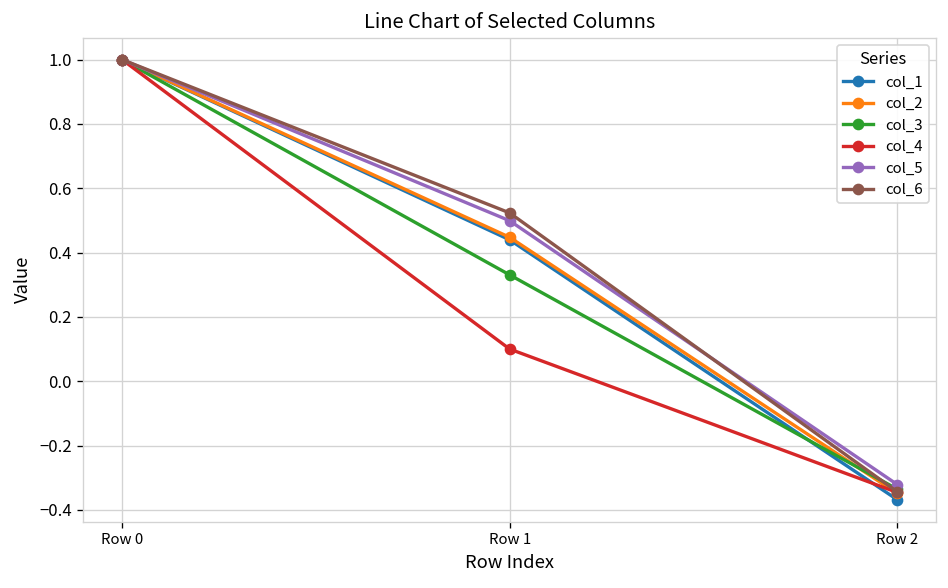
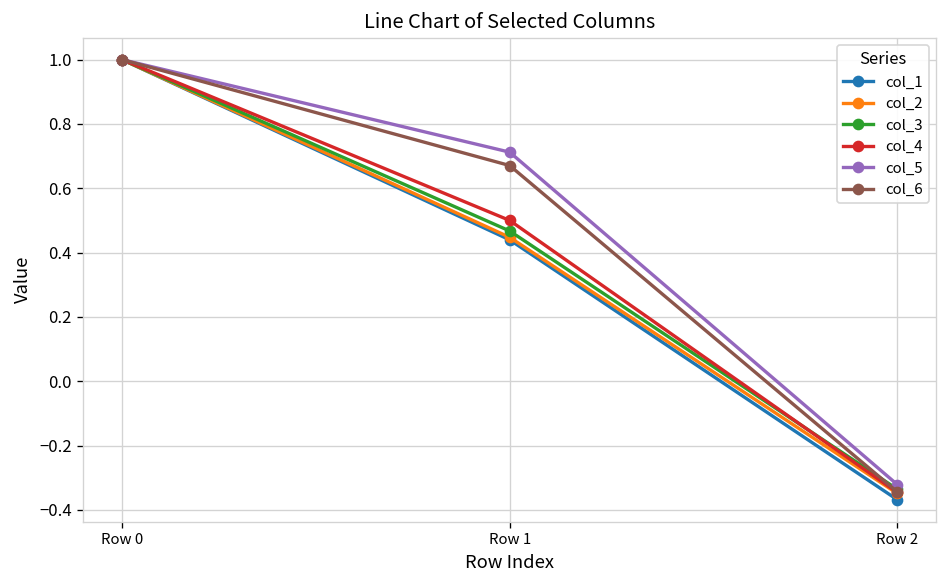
  {
    "col_1": {
      "Row 2": -0.37
    },
    "col_3": {
-     "Row 1": 0.33
+     "Row 1": 0.47
    },
    "col_4": {
-     "Row 1": 0.1
+     "Row 1": 0.5
    },
    "col_5": {
-     "Row 1": 0.50,
+     "Row 1": 0.71,
      "Row 2": -0.32
    },
    "col_6": {
-     "Row 1": 0.52
+     "Row 1": 0.67
    }
  }
